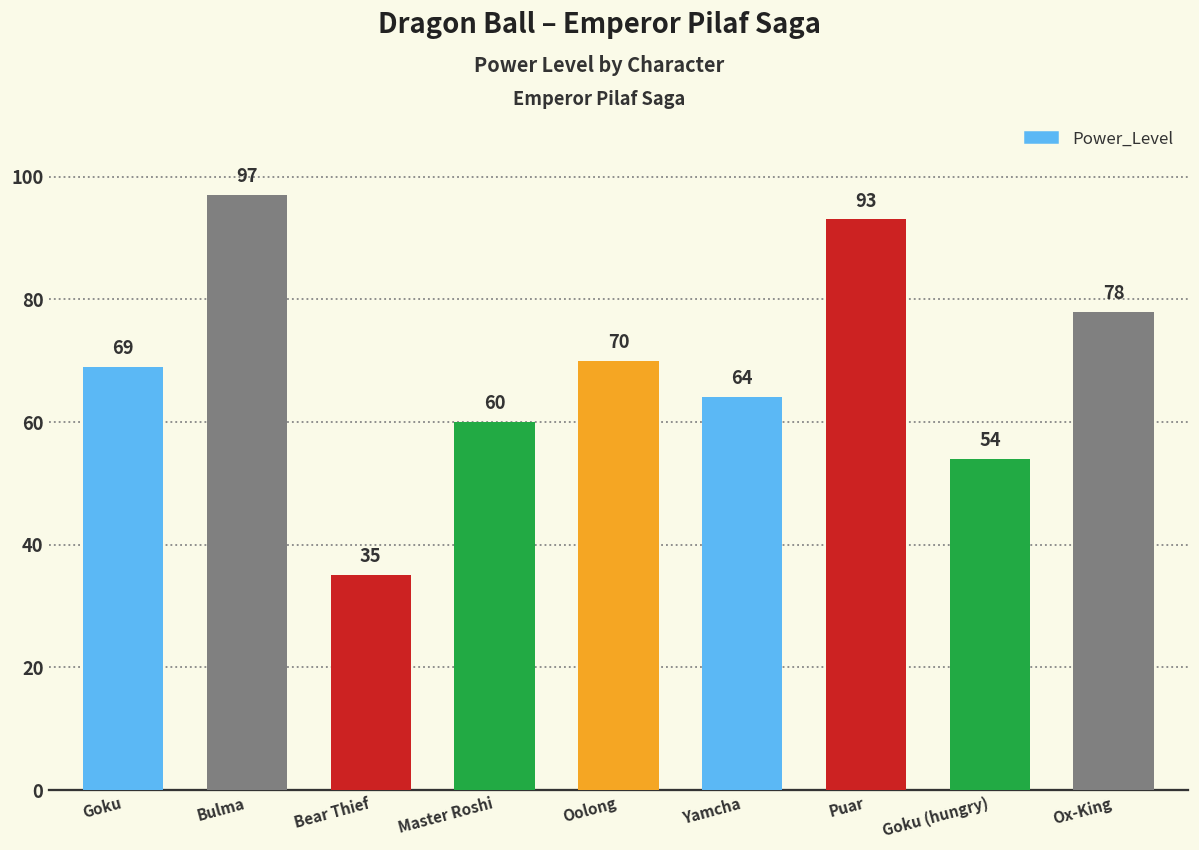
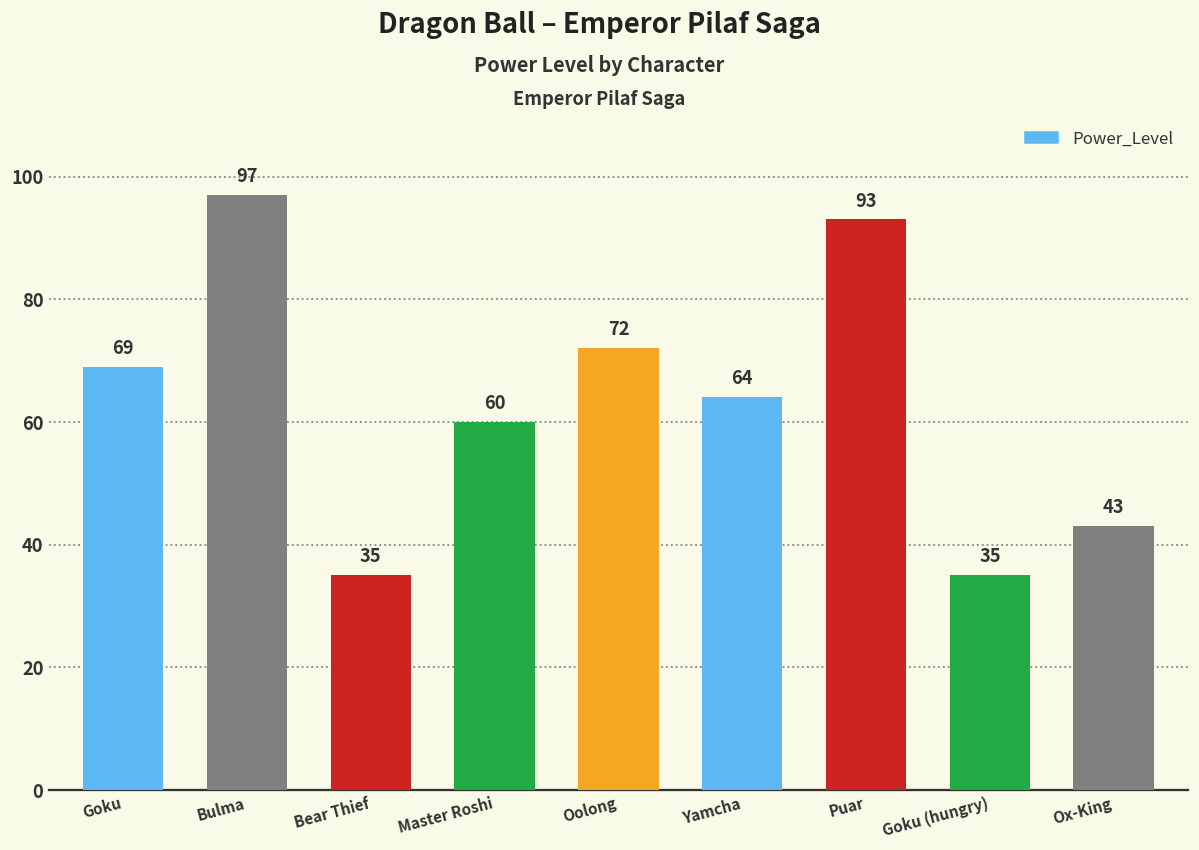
  {
    "Goku": 69,
    "Bulma": 97,
    "Bear Thief": 35,
    "Master Roshi": 60,
-   "Oolong": 70,
+   "Oolong": 72,
    "Yamcha": 64,
    "Puar": 93,
-   "Goku (hungry)": 54,
-   "Ox-King": 78
+   "Goku (hungry)": 35,
+   "Ox-King": 43
  }
